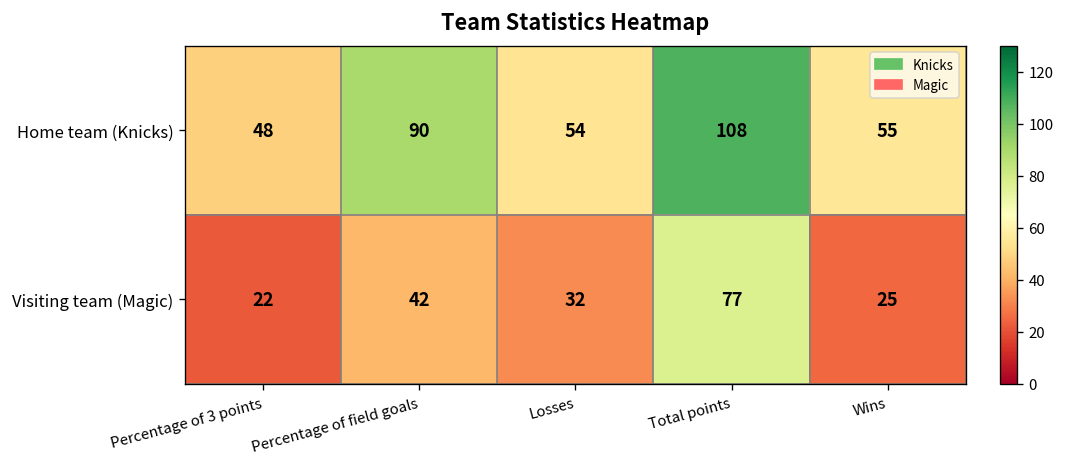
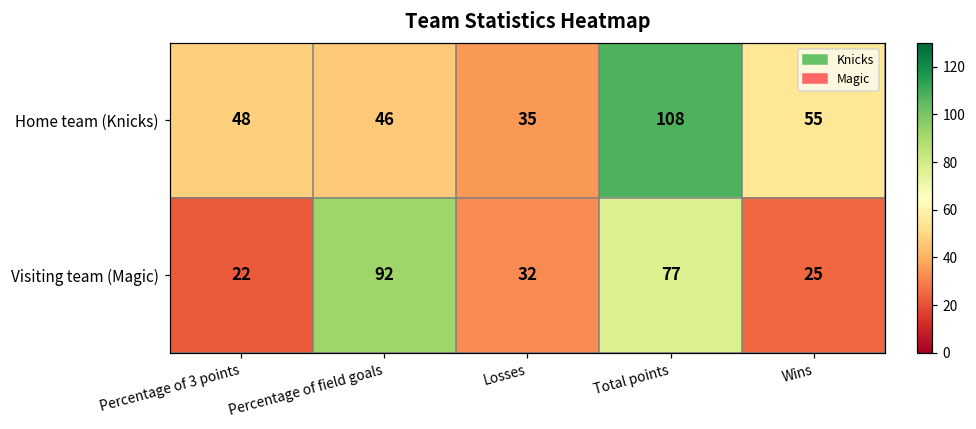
  {
    "Home team (Knicks)": {
      "Percentage of 3 points": 48,
-     "Percentage of field goals": 90,
-     "Losses": 54,
+     "Percentage of field goals": 46,
+     "Losses": 35,
      "Total points": 108,
      "Wins": 55
    },
    "Visiting team (Magic)": {
      "Percentage of 3 points": 22,
-     "Percentage of field goals": 42,
+     "Percentage of field goals": 92,
      "Losses": 32,
      "Total points": 77,
      "Wins": 25
    }
  }
